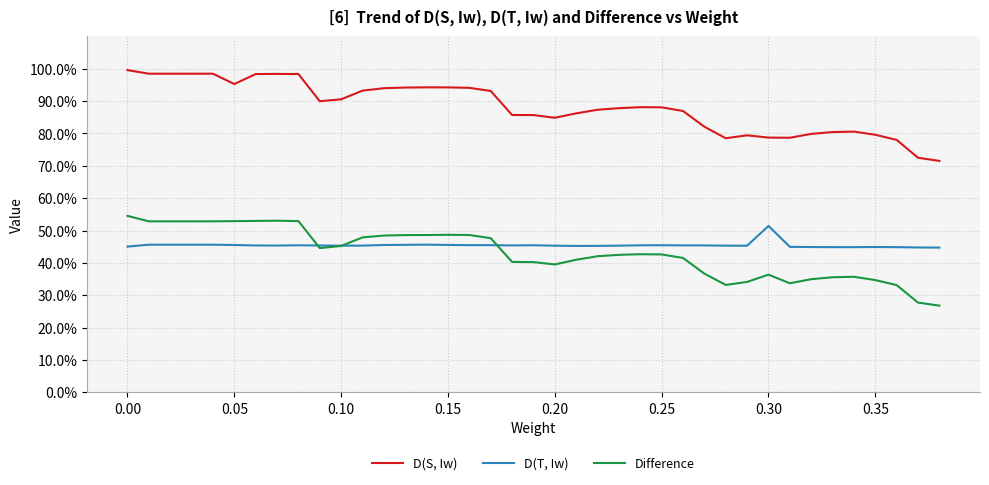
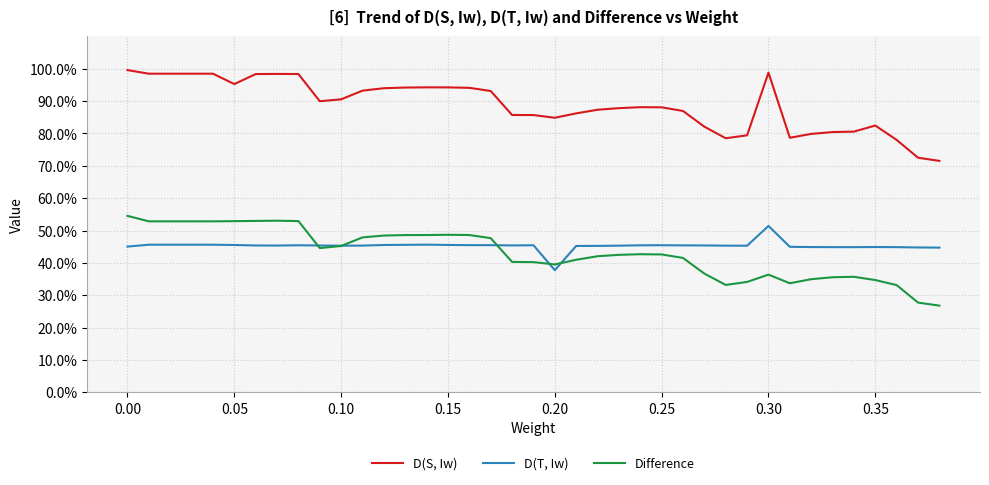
  {
    "D(S, Iw)": {
      "0.00": "100%",
      "0.05": "95%",
      "0.10": "91%",
      "0.15": "94%",
      "0.20": "85%",
      "0.25": "88%",
-     "0.30": "79%",
-     "0.35": "80%"
+     "0.30": "99%",
+     "0.35": "82%"
    },
    "D(T, Iw)": {
      "0.00": "45%",
      "0.05": "46%",
      "0.15": "46%",
-     "0.20": "45%",
+     "0.20": "38%",
      "0.25": "45%",
      "0.30": "51%",
      "0.35": "45%"
    },
    "Difference": {
      "0.00": "55%",
      "0.05": "53%",
      "0.15": "49%",
      "0.20": "40%",
      "0.25": "43%",
      "0.30": "36%",
      "0.35": "35%"
    }
  }
